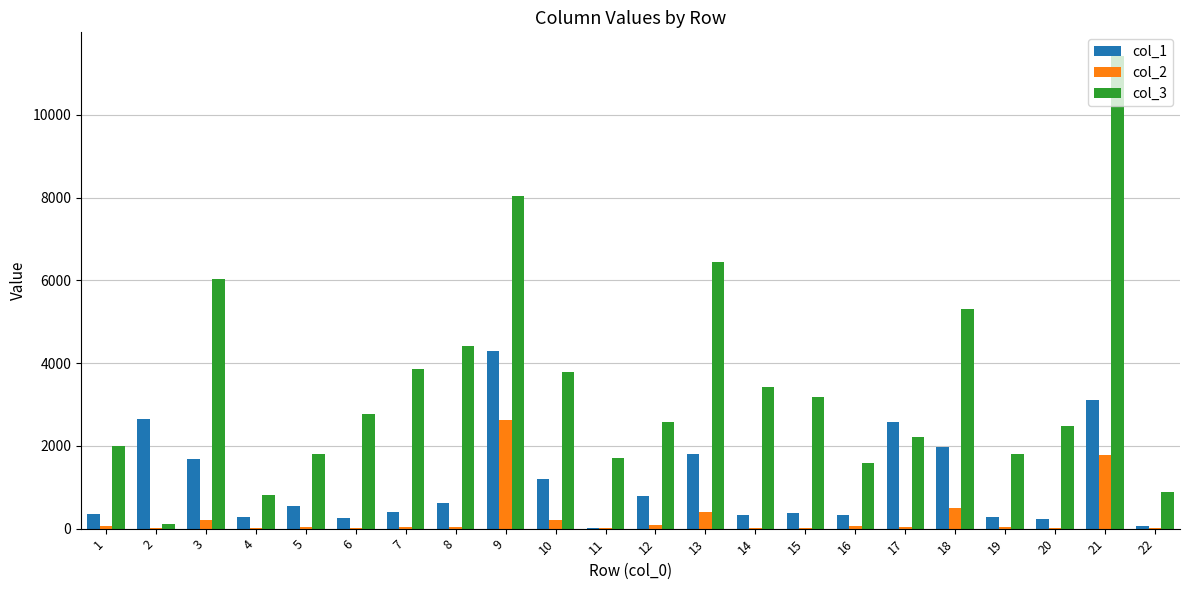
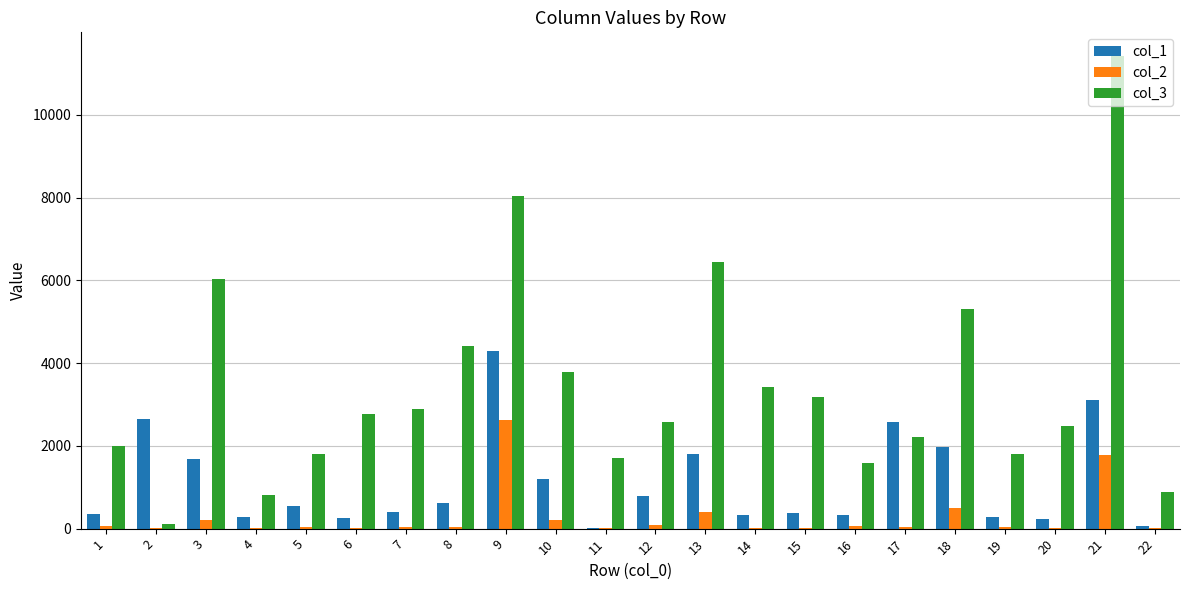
  {
    "col_1": {
      "1": 400,
      "2": 2700,
      "3": 1700,
      "4": 300,
      "5": 600,
      "6": 200,
      "7": 400,
      "8": 600,
      "9": 4300,
      "10": 1200,
      "12": 800,
      "13": 1800,
      "14": 300,
      "15": 400,
      "16": 300,
      "17": 2600,
      "18": 2000,
      "19": 300,
      "20": 200,
      "21": 3100,
      "22": 100
    },
    "col_2": {
      "3": 200,
      "9": 2600,
      "10": 200,
      "12": 100,
      "13": 400,
      "16": 100,
      "18": 500,
      "21": 1800
    },
    "col_3": {
      "1": 2000,
      "2": 100,
      "3": 6000,
      "4": 800,
      "5": 1800,
      "6": 2800,
-     "7": 3900,
+     "7": 2900,
      "8": 4400,
      "9": 8000,
      "10": 3800,
      "11": 1700,
      "12": 2600,
      "13": 6400,
      "14": 3400,
      "15": 3200,
      "16": 1600,
      "17": 2200,
      "18": 5300,
      "19": 1800,
      "20": 2500,
      "22": 900
    }
  }
